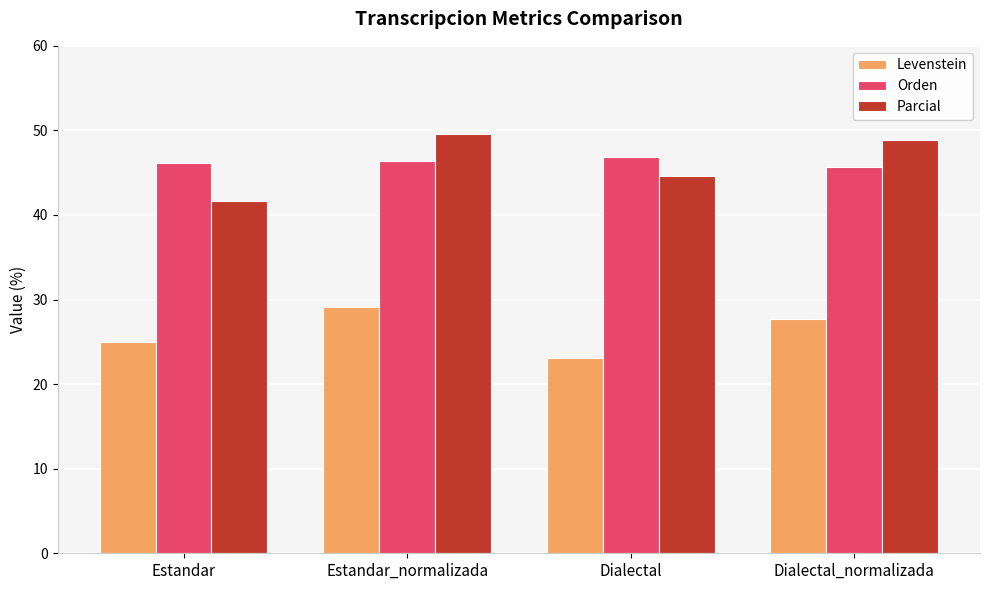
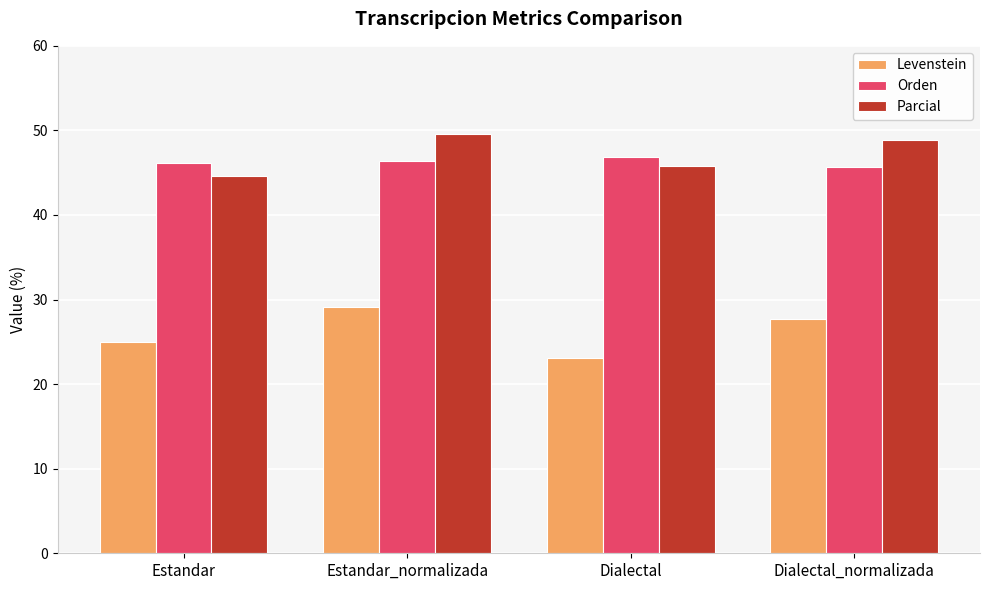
  {
    "Levenstein": {
      "Estandar": 25,
      "Estandar_normalizada": 29,
      "Dialectal": 23,
      "Dialectal_normalizada": 28
    },
    "Orden": {
      "Estandar": 46,
      "Estandar_normalizada": 46,
      "Dialectal": 47,
      "Dialectal_normalizada": 46
    },
    "Parcial": {
-     "Estandar": 42,
+     "Estandar": 45,
      "Estandar_normalizada": 50,
-     "Dialectal": 45,
+     "Dialectal": 46,
      "Dialectal_normalizada": 49
    }
  }
